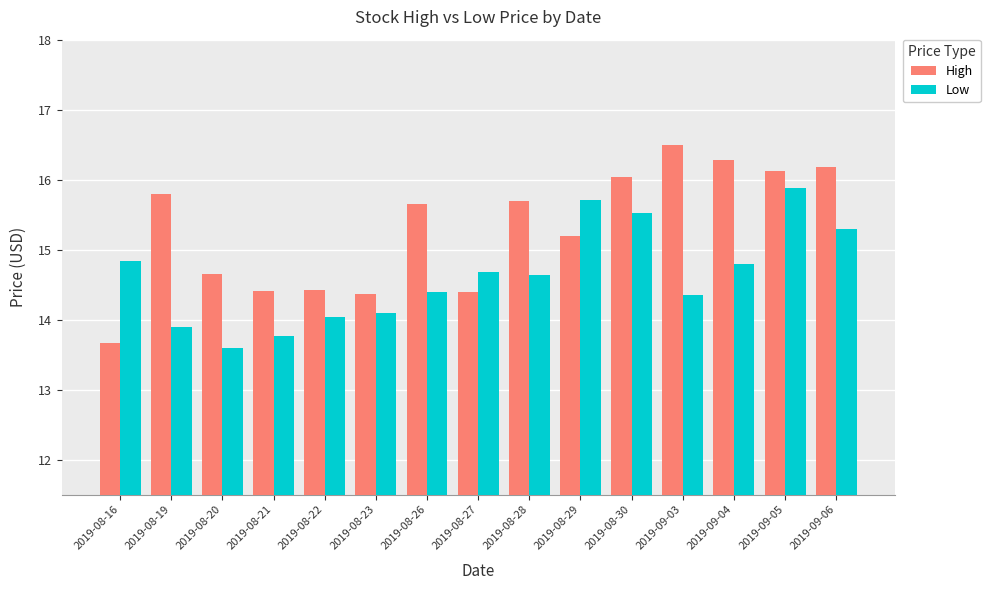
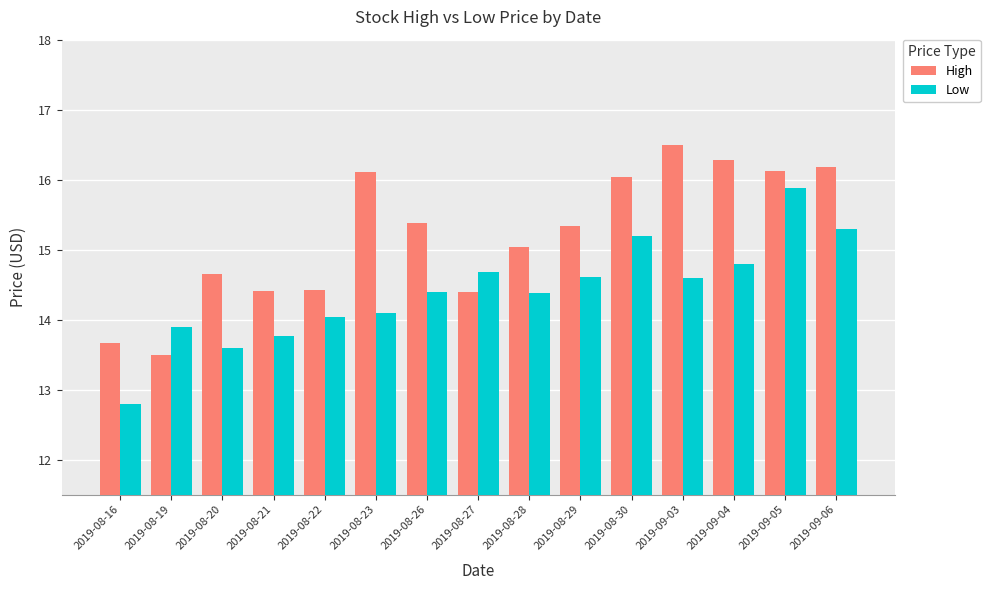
  {
    "High": {
      "2019-08-16": 13.7,
-     "2019-08-19": 15.8,
+     "2019-08-19": 13.5,
      "2019-08-20": 14.6,
      "2019-08-21": 14.4,
      "2019-08-22": 14.4,
-     "2019-08-23": 14.4,
-     "2019-08-26": 15.7,
+     "2019-08-23": 16.1,
+     "2019-08-26": 15.4,
      "2019-08-27": 14.4,
-     "2019-08-28": 15.7,
-     "2019-08-29": 15.2,
+     "2019-08-28": 15.0,
+     "2019-08-29": 15.3,
      "2019-08-30": 16.0,
      "2019-09-03": 16.5,
      "2019-09-04": 16.3,
      "2019-09-05": 16.1,
      "2019-09-06": 16.2
    },
    "Low": {
-     "2019-08-16": 14.8,
+     "2019-08-16": 12.8,
      "2019-08-19": 13.9,
      "2019-08-20": 13.6,
      "2019-08-21": 13.8,
      "2019-08-22": 14.0,
      "2019-08-23": 14.1,
      "2019-08-26": 14.4,
      "2019-08-27": 14.7,
-     "2019-08-28": 14.6,
-     "2019-08-29": 15.7,
-     "2019-08-30": 15.5,
-     "2019-09-03": 14.4,
+     "2019-08-28": 14.4,
+     "2019-08-29": 14.6,
+     "2019-08-30": 15.2,
+     "2019-09-03": 14.6,
      "2019-09-04": 14.8,
      "2019-09-05": 15.9,
      "2019-09-06": 15.3
    }
  }
